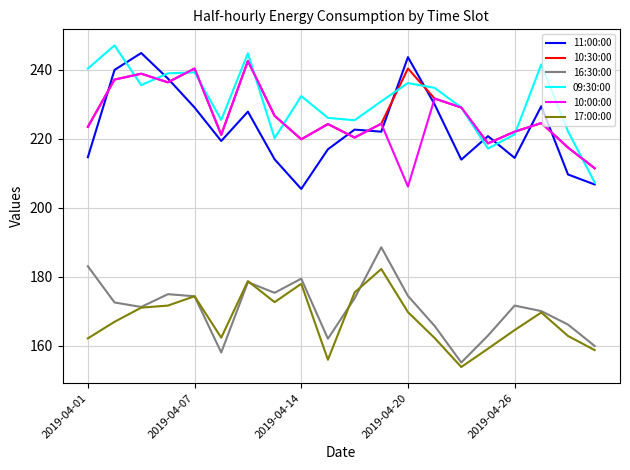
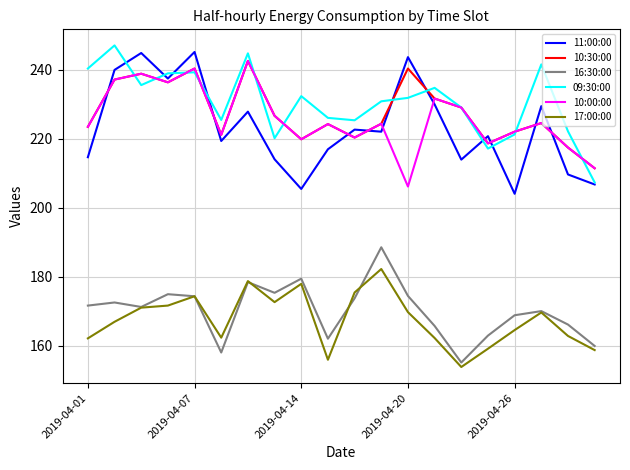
  {
    "11:00:00": {
      "2019-04-01": 215,
-     "2019-04-07": 229,
+     "2019-04-07": 245,
      "2019-04-14": 206,
      "2019-04-20": 244,
-     "2019-04-26": 215
+     "2019-04-26": 204
    },
    "10:30:00": {
      "2019-04-20": 240
    },
    "16:30:00": {
-     "2019-04-01": 183,
+     "2019-04-01": 172,
      "2019-04-14": 180,
      "2019-04-20": 175,
-     "2019-04-26": 172
+     "2019-04-26": 169
    },
    "09:30:00": {
      "2019-04-01": 240,
      "2019-04-07": 239,
      "2019-04-14": 232,
-     "2019-04-20": 236,
+     "2019-04-20": 232,
      "2019-04-26": 221
    },
    "10:00:00": {
      "2019-04-20": 206
    },
    "17:00:00": {
      "2019-04-01": 162,
      "2019-04-14": 178,
      "2019-04-20": 170,
      "2019-04-26": 165
    }
  }
